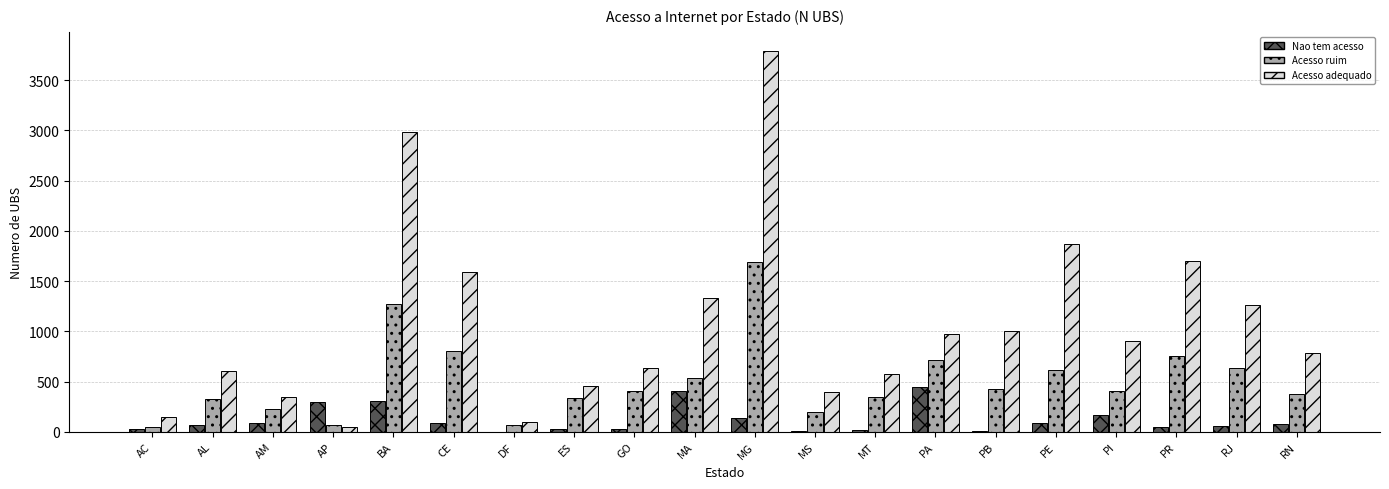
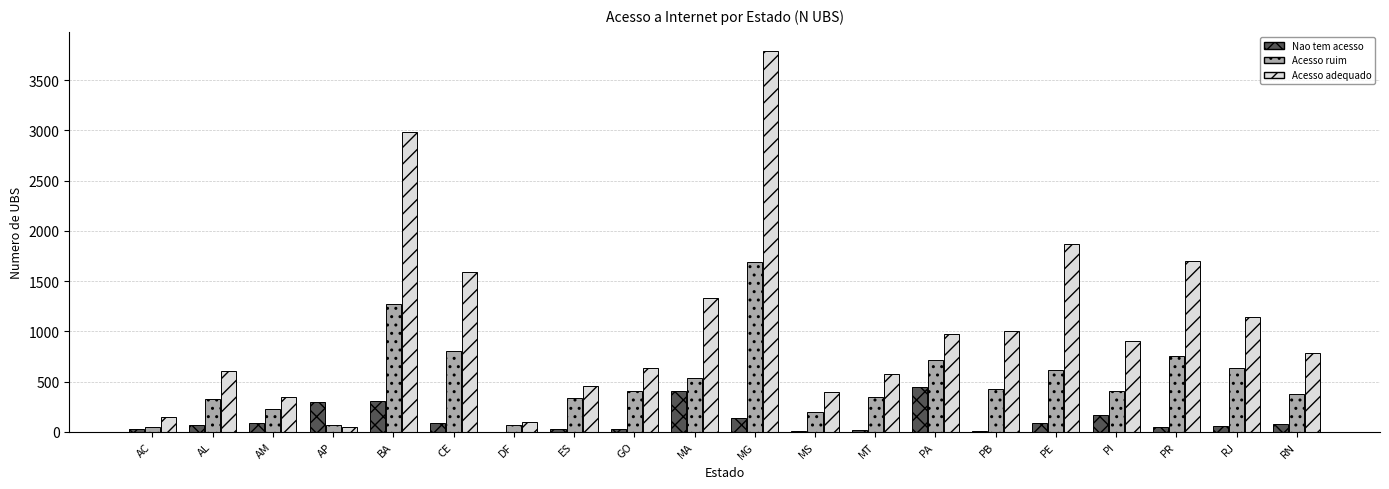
  {
    "Nao tem acesso": {
      "AC": 30,
      "AL": 60,
      "AM": 80,
      "AP": 300,
      "BA": 310,
      "CE": 90,
      "ES": 30,
      "GO": 30,
      "MA": 410,
      "MG": 140,
      "PA": 450,
      "PE": 80,
      "PI": 160,
      "PR": 50,
      "RJ": 60,
      "RN": 80
    },
    "Acesso ruim": {
      "AC": 50,
      "AL": 330,
      "AM": 230,
      "AP": 60,
      "BA": 1270,
      "CE": 800,
      "DF": 70,
      "ES": 330,
      "GO": 400,
      "MA": 540,
      "MG": 1690,
      "MS": 200,
      "MT": 350,
      "PA": 710,
      "PB": 430,
      "PE": 620,
      "PI": 410,
      "PR": 760,
      "RJ": 640,
      "RN": 370
    },
    "Acesso adequado": {
      "AC": 150,
      "AL": 600,
      "AM": 340,
      "AP": 40,
      "BA": 2980,
      "CE": 1590,
      "DF": 100,
      "ES": 460,
      "GO": 640,
      "MA": 1330,
      "MG": 3790,
      "MS": 390,
      "MT": 580,
      "PA": 980,
      "PB": 1000,
      "PE": 1870,
      "PI": 900,
      "PR": 1700,
-     "RJ": 1260,
+     "RJ": 1140,
      "RN": 780
    }
  }
